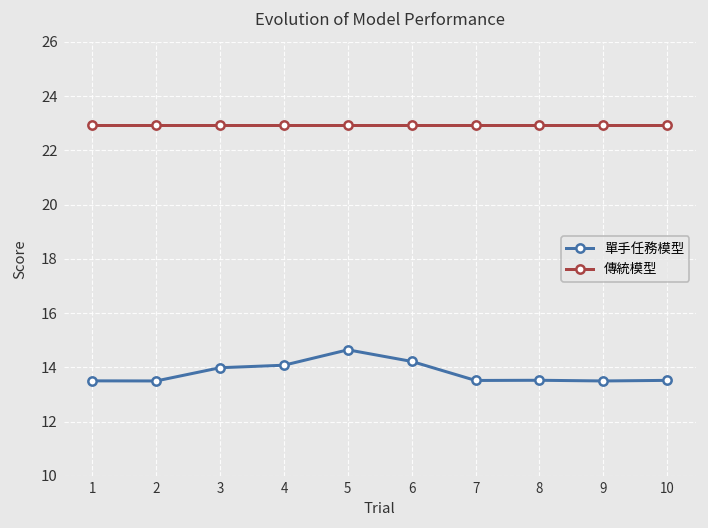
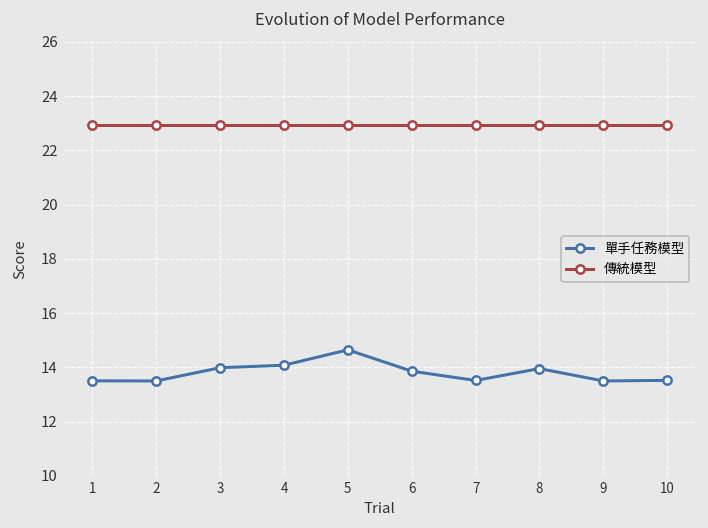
  {
    "單手任務模型": {
      "1": 13.5,
      "2": 13.5,
      "3": 14.0,
      "4": 14.1,
      "5": 14.6,
-     "6": 14.2,
+     "6": 13.9,
      "7": 13.5,
-     "8": 13.5,
+     "8": 14.0,
      "9": 13.5,
      "10": 13.5
    },
    "傳統模型": {
      "1": 22.9,
      "2": 22.9,
      "3": 22.9,
      "4": 22.9,
      "5": 22.9,
      "6": 22.9,
      "7": 22.9,
      "8": 22.9,
      "9": 22.9,
      "10": 22.9
    }
  }
